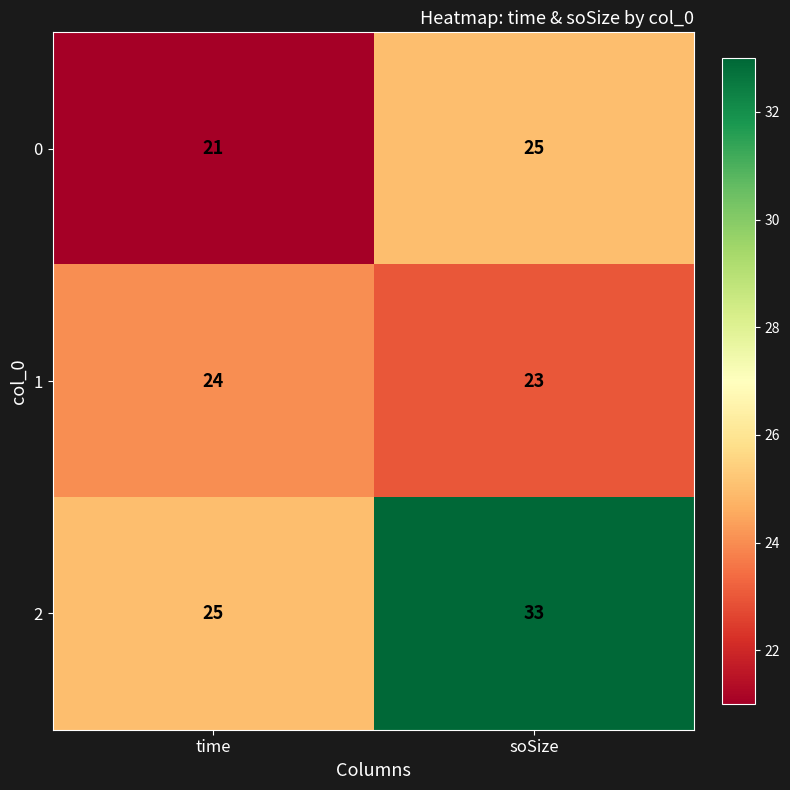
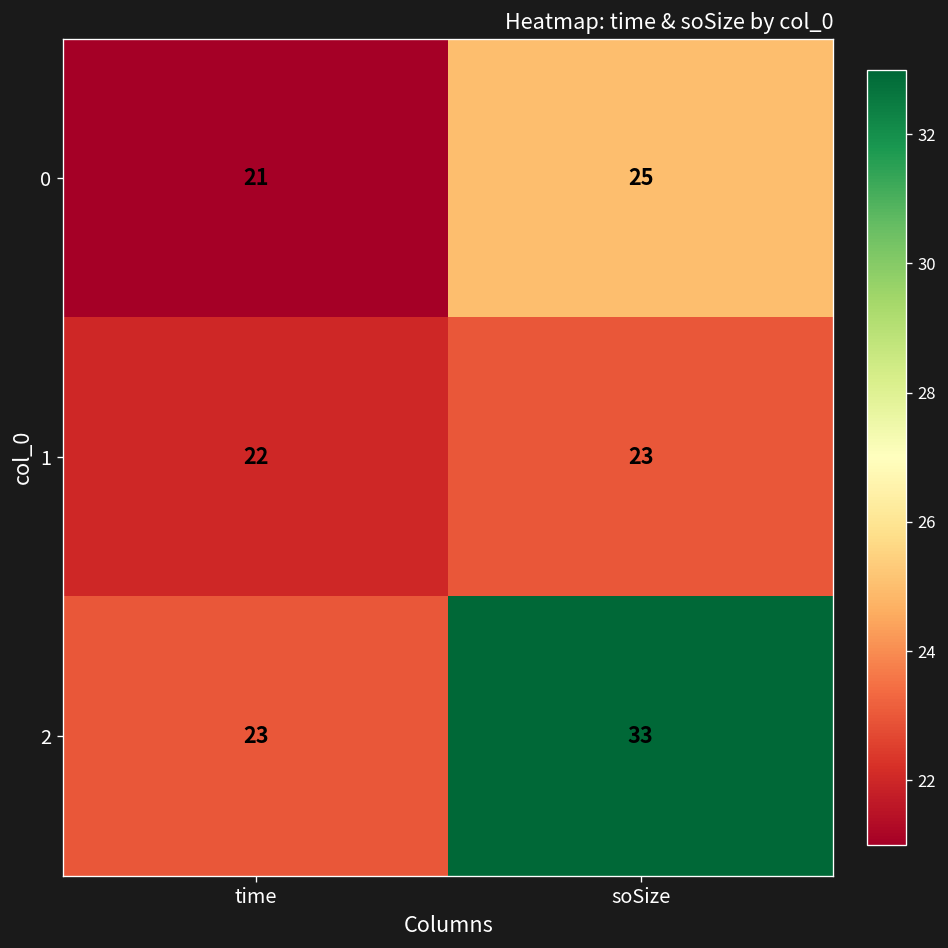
  {
    "0": {
      "time": 21,
      "soSize": 25
    },
    "1": {
-     "time": 24,
+     "time": 22,
      "soSize": 23
    },
    "2": {
-     "time": 25,
+     "time": 23,
      "soSize": 33
    }
  }
